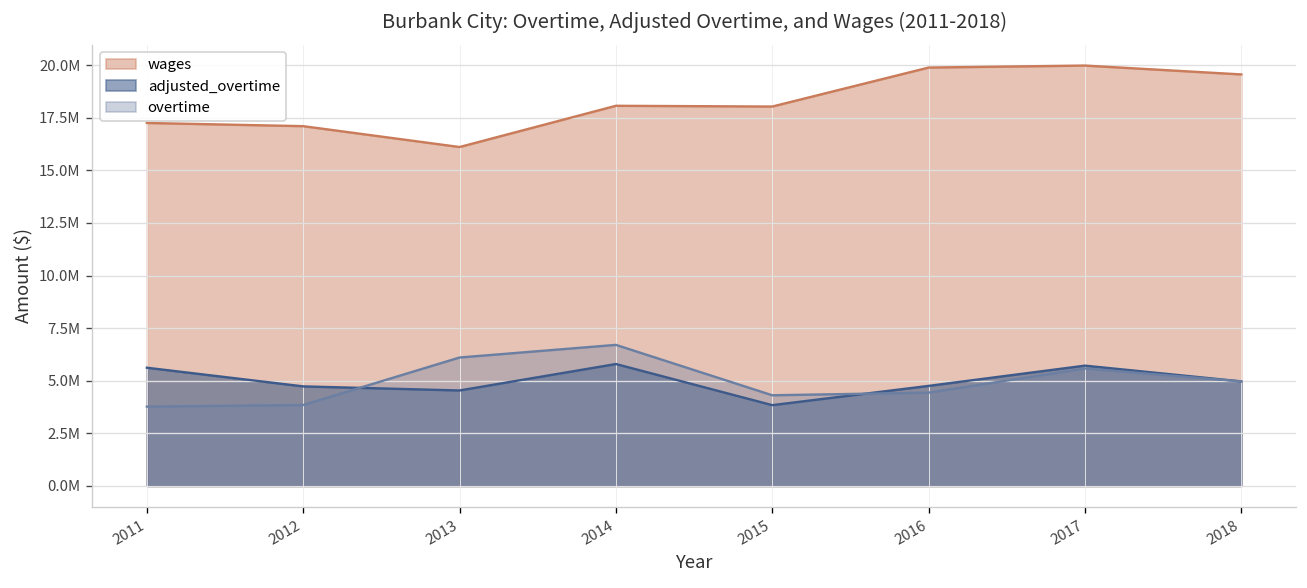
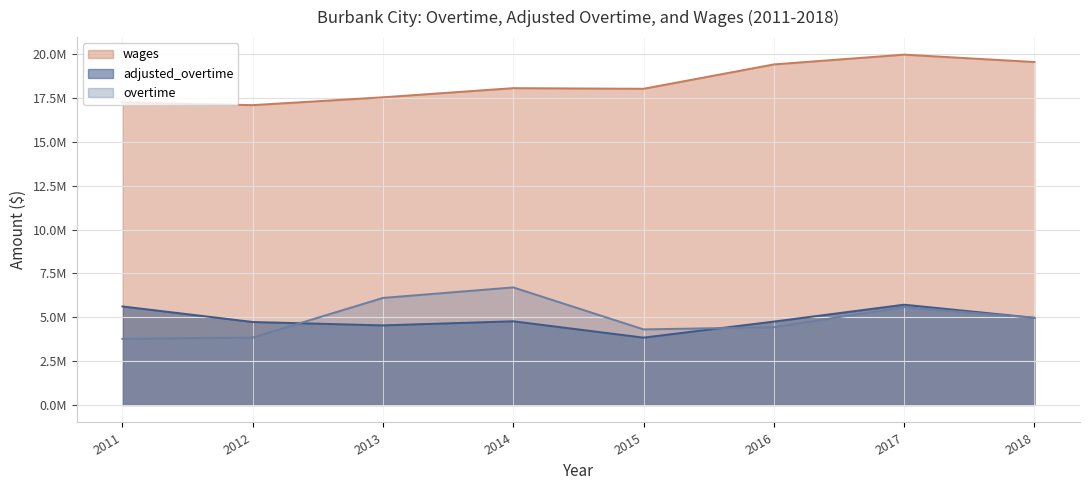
  {
    "wages": {
      "2012": 17100000,
-     "2013": 16100000,
+     "2013": 17600000,
      "2014": 18100000,
      "2015": 18000000,
-     "2016": 19900000,
+     "2016": 19400000,
      "2017": 20000000,
      "2018": 19600000
    },
    "adjusted_overtime": {
      "2011": 5600000,
      "2012": 4700000,
      "2013": 4500000,
-     "2014": 5800000,
+     "2014": 4800000,
      "2015": 3800000,
      "2016": 4800000
    },
    "overtime": {
      "2011": 3800000,
      "2012": 3800000,
      "2013": 6100000,
      "2014": 6700000,
      "2015": 4300000,
      "2016": 4400000
    }
  }
